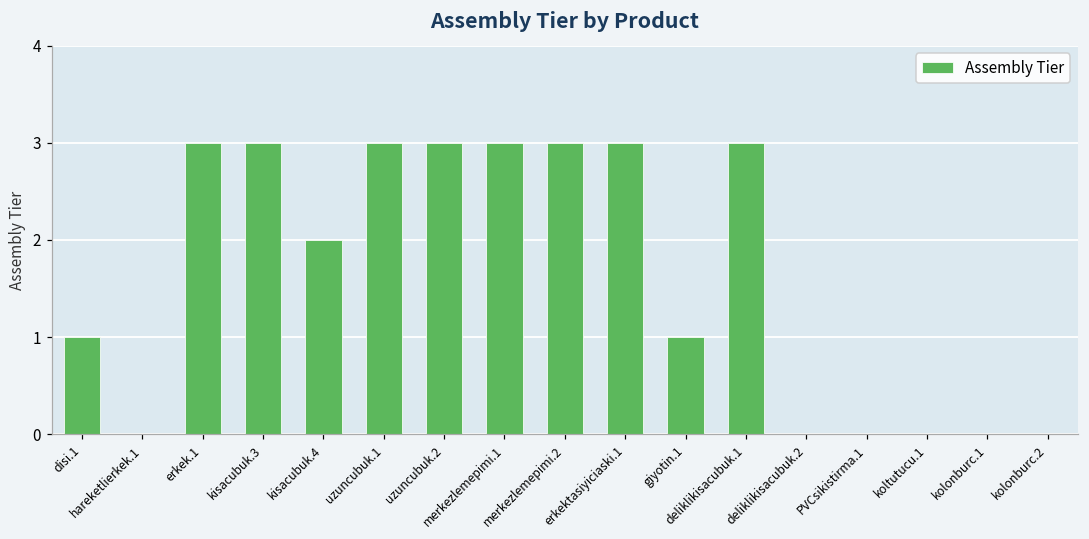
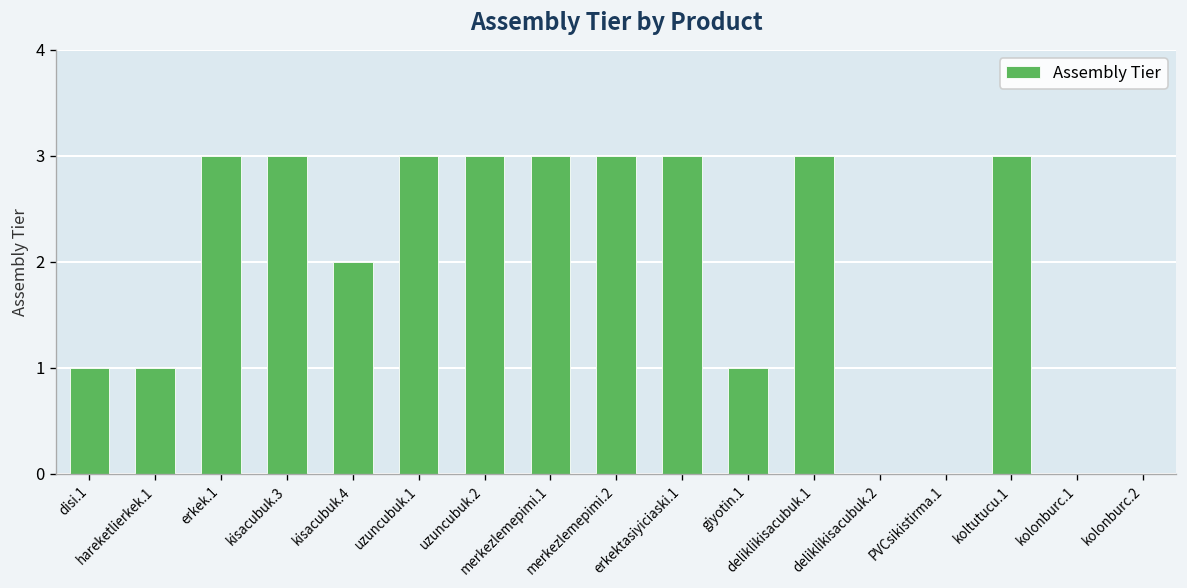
  {
    "disi.1": 1,
-   "hareketlierkek.1": 0,
+   "hareketlierkek.1": 1,
    "erkek.1": 3,
    "kisacubuk.3": 3,
    "kisacubuk.4": 2,
    "uzuncubuk.1": 3,
    "uzuncubuk.2": 3,
    "merkezlemepimi.1": 3,
    "merkezlemepimi.2": 3,
    "erkektasiyiciaski.1": 3,
    "giyotin.1": 1,
    "deliklikisacubuk.1": 3,
    "deliklikisacubuk.2": 0,
    "PVCsikistirma.1": 0,
-   "koltutucu.1": 0,
+   "koltutucu.1": 3,
    "kolonburc.1": 0,
    "kolonburc.2": 0
  }
